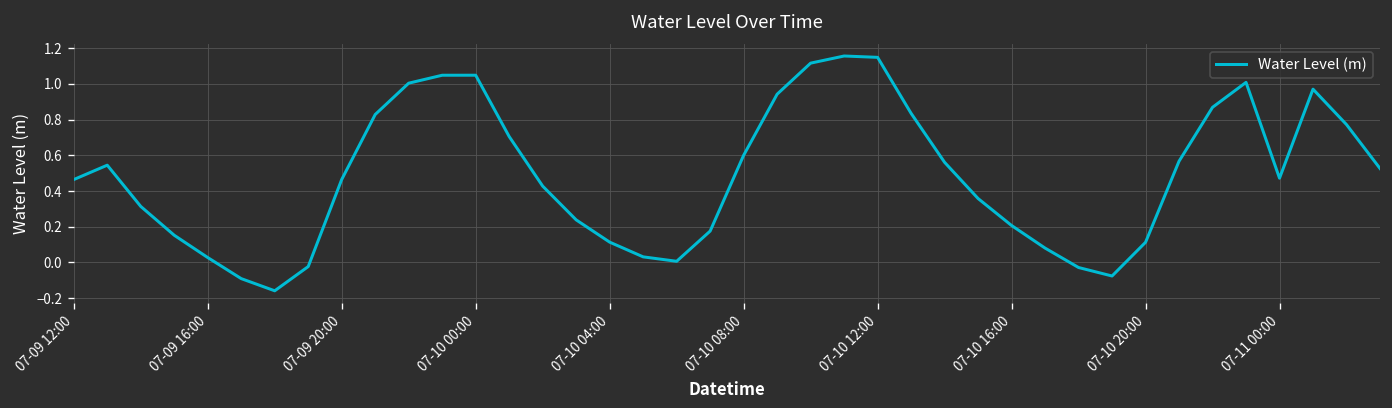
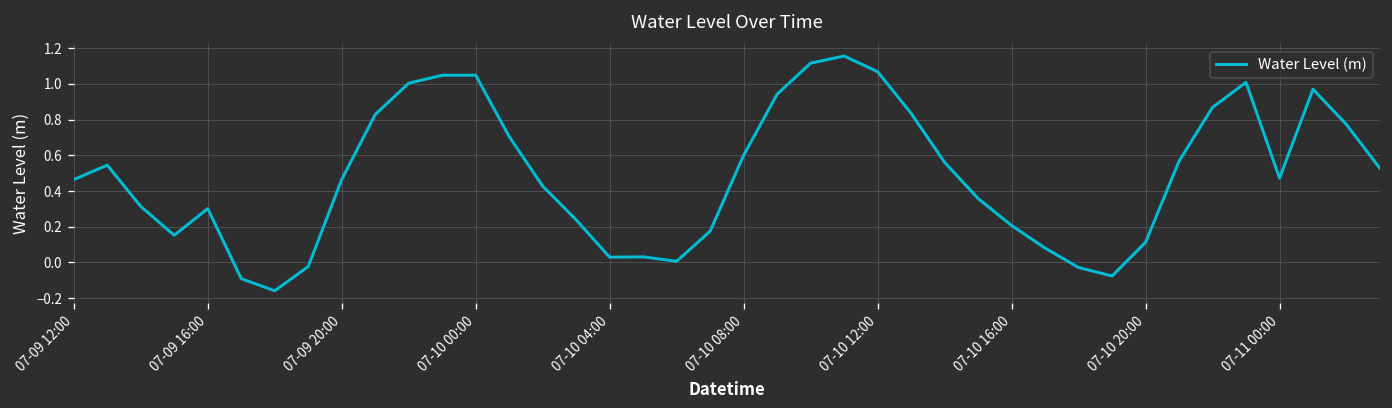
  {
    "07-09 12:00": 0.46,
-   "07-09 16:00": 0.03,
+   "07-09 16:00": 0.30,
    "07-09 20:00": 0.46,
    "07-10 00:00": 1.05,
-   "07-10 04:00": 0.11,
+   "07-10 04:00": 0.03,
    "07-10 08:00": 0.60,
-   "07-10 12:00": 1.15,
+   "07-10 12:00": 1.07,
    "07-10 16:00": 0.21,
    "07-10 20:00": 0.11,
    "07-11 00:00": 0.47
  }
